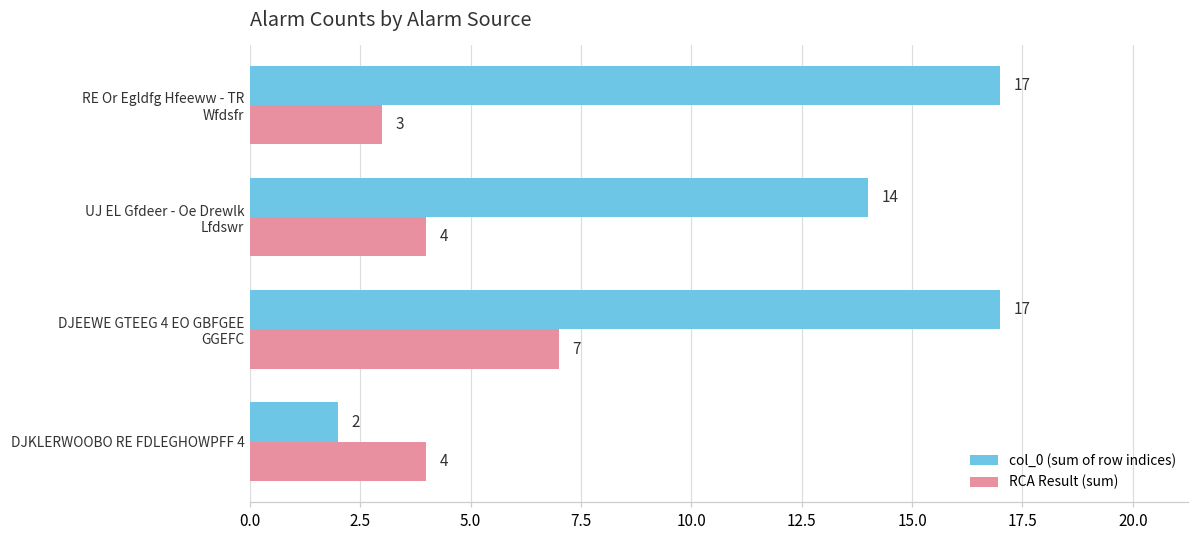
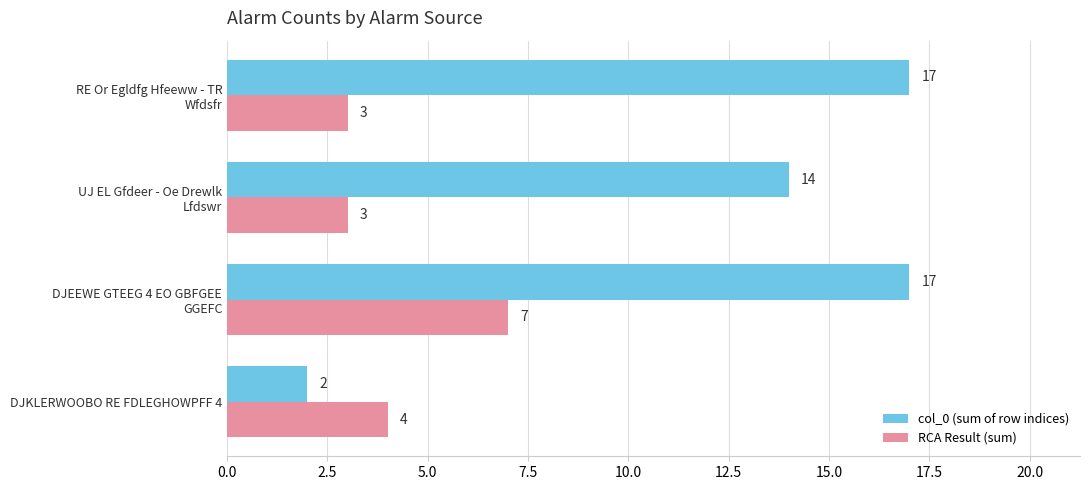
  {
    "col_0 (sum of row indices)": {
      "RE Or Egldfg Hfeeww - TR Wfdsfr": 17,
      "UJ EL Gfdeer - Oe Drewlk Lfdswr": 14,
      "DJEEWE GTEEG 4 EO GBFGEE GGEFC": 17,
      "DJKLERWOOBO RE FDLEGHOWPFF 4": 2
    },
    "RCA Result (sum)": {
      "RE Or Egldfg Hfeeww - TR Wfdsfr": 3,
-     "UJ EL Gfdeer - Oe Drewlk Lfdswr": 4,
+     "UJ EL Gfdeer - Oe Drewlk Lfdswr": 3,
      "DJEEWE GTEEG 4 EO GBFGEE GGEFC": 7,
      "DJKLERWOOBO RE FDLEGHOWPFF 4": 4
    }
  }
